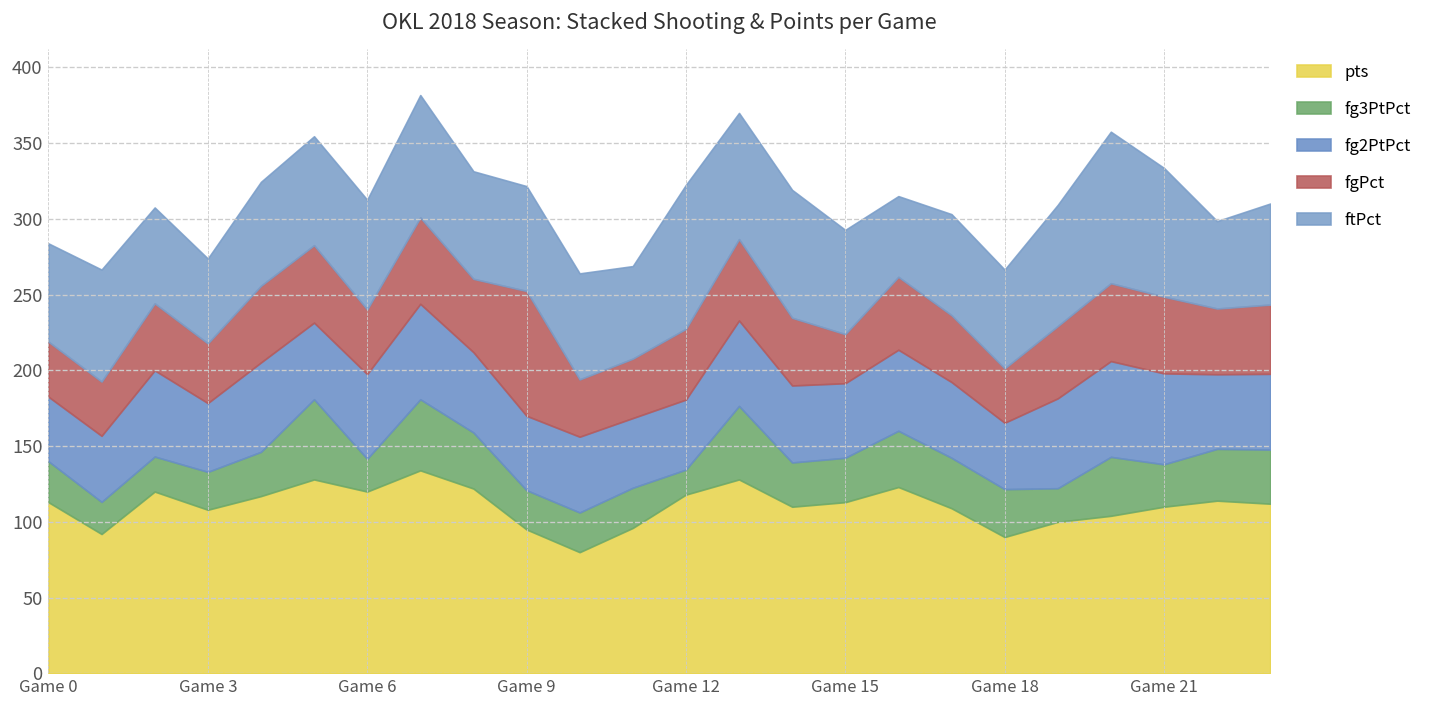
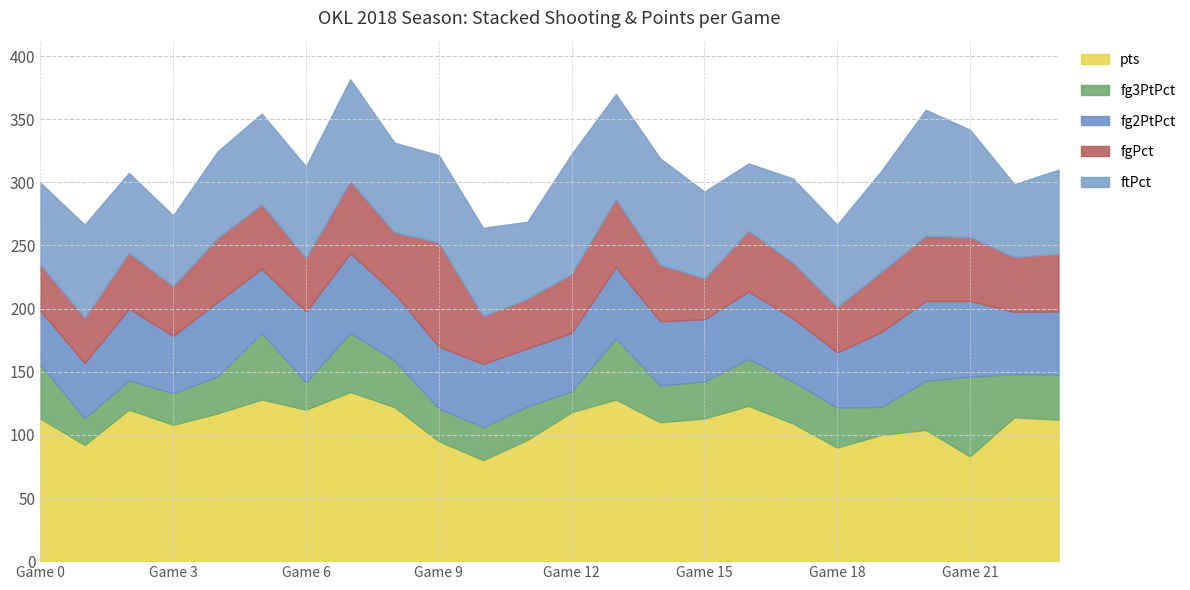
  {
    "pts": {
      "Game 0": 113,
      "Game 3": 108,
      "Game 6": 120,
      "Game 9": 95,
      "Game 12": 118,
      "Game 15": 113,
      "Game 18": 90,
-     "Game 21": 110
+     "Game 21": 83
    },
    "fg3PtPct": {
-     "Game 0": 27,
+     "Game 0": 43,
      "Game 3": 25,
      "Game 6": 22,
      "Game 9": 26,
      "Game 12": 17,
      "Game 15": 29,
      "Game 18": 32,
-     "Game 21": 28
+     "Game 21": 63
    },
    "fgPct": {
      "Game 0": 36,
      "Game 3": 39,
      "Game 6": 43,
      "Game 9": 82,
      "Game 12": 47,
      "Game 15": 32,
      "Game 18": 36,
      "Game 21": 51
    }
  }
